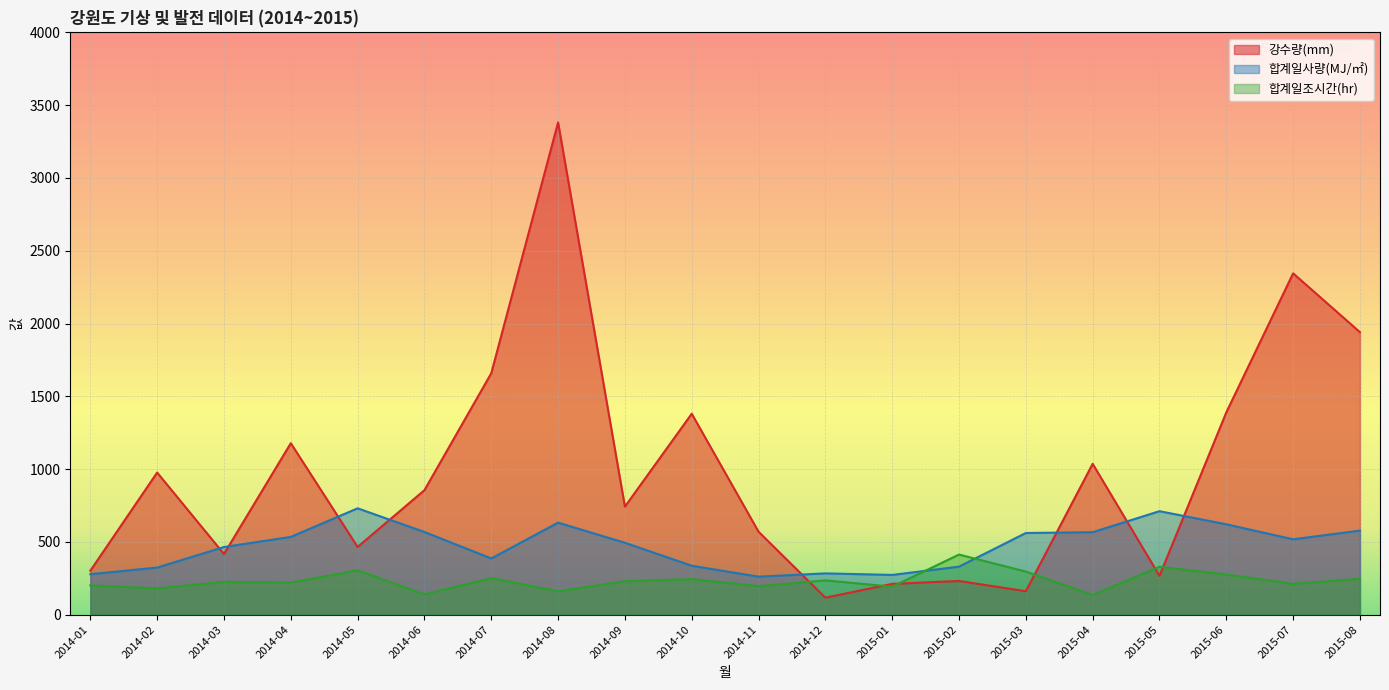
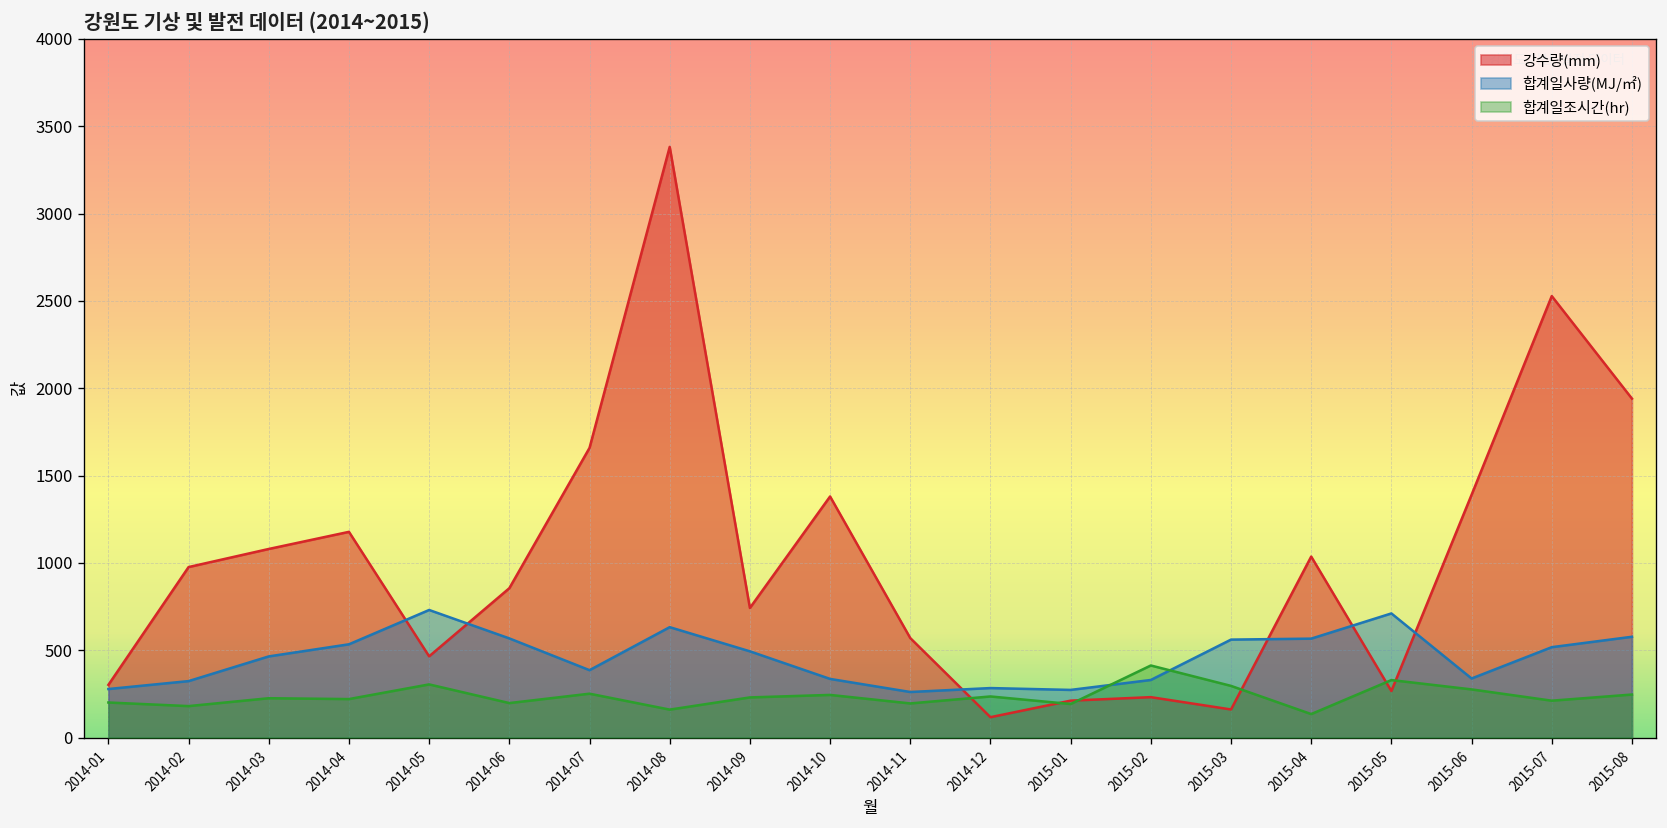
  {
    "강수량(mm)": {
      "2014-01": 300,
      "2014-02": 980,
-     "2014-03": 420,
+     "2014-03": 1080,
      "2014-04": 1180,
      "2014-05": 470,
      "2014-06": 860,
      "2014-07": 1660,
      "2014-08": 3380,
      "2014-09": 740,
      "2014-10": 1380,
      "2014-11": 570,
      "2014-12": 120,
      "2015-01": 210,
      "2015-02": 230,
      "2015-03": 160,
      "2015-04": 1040,
      "2015-05": 270,
      "2015-06": 1390,
-     "2015-07": 2340,
+     "2015-07": 2530,
      "2015-08": 1940
    },
    "합계일사량(MJ/㎡)": {
      "2014-01": 280,
      "2014-02": 320,
      "2014-03": 460,
      "2014-04": 530,
      "2014-05": 730,
      "2014-06": 570,
      "2014-07": 390,
      "2014-08": 630,
      "2014-09": 490,
      "2014-10": 340,
      "2014-11": 260,
      "2014-12": 280,
      "2015-01": 270,
      "2015-02": 330,
      "2015-03": 560,
      "2015-04": 570,
      "2015-05": 710,
-     "2015-06": 620,
+     "2015-06": 340,
      "2015-07": 520,
      "2015-08": 580
    },
    "합계일조시간(hr)": {
      "2014-01": 200,
      "2014-02": 180,
      "2014-03": 230,
      "2014-04": 220,
      "2014-05": 300,
-     "2014-06": 140,
+     "2014-06": 200,
      "2014-07": 250,
      "2014-08": 160,
      "2014-09": 230,
      "2014-10": 240,
      "2014-11": 200,
      "2014-12": 240,
      "2015-01": 190,
      "2015-02": 410,
      "2015-03": 300,
      "2015-04": 130,
      "2015-05": 330,
      "2015-06": 280,
      "2015-07": 210,
      "2015-08": 250
    }
  }
